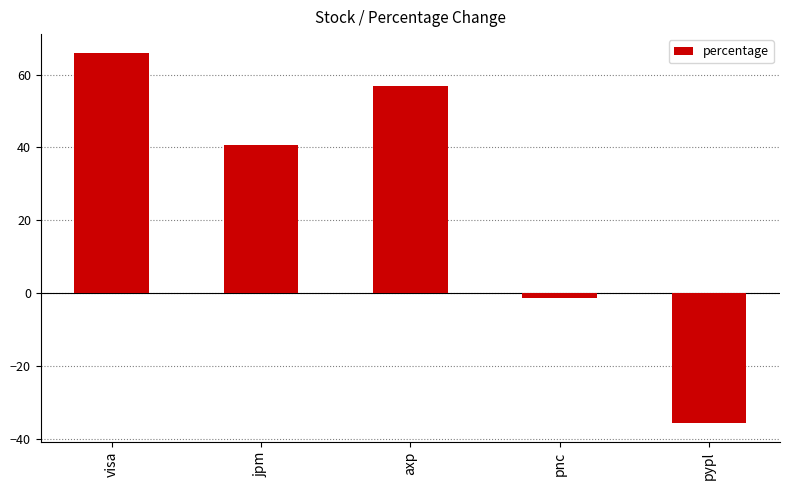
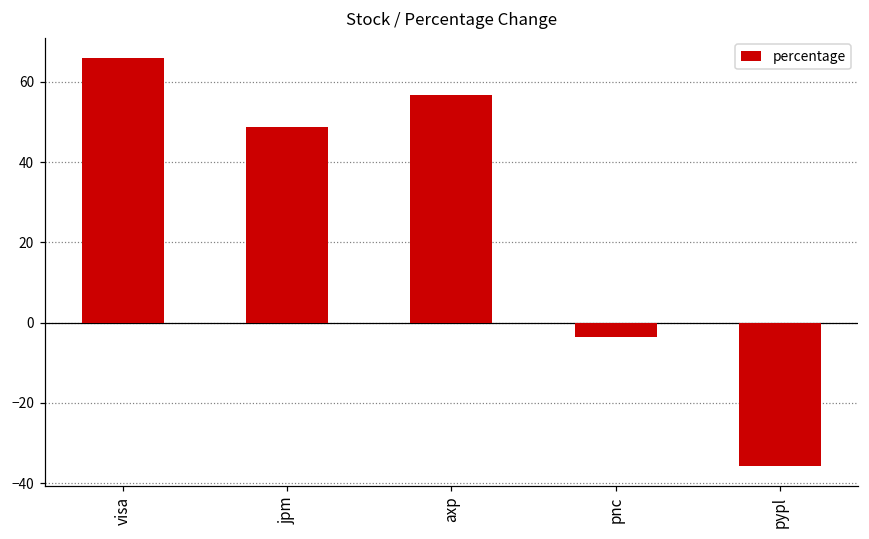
  {
    "visa": 66,
-   "jpm": 41,
+   "jpm": 49,
    "axp": 57,
-   "pnc": -1,
+   "pnc": -3,
    "pypl": -36
  }
